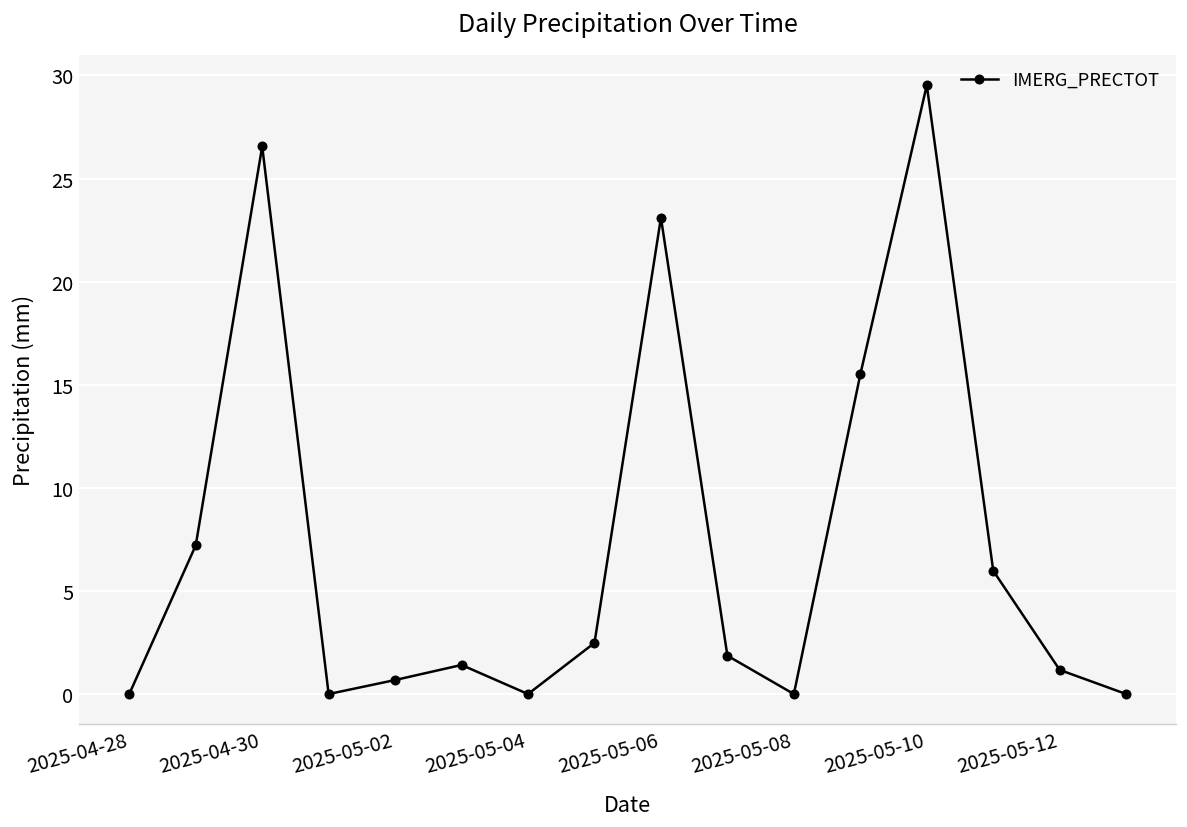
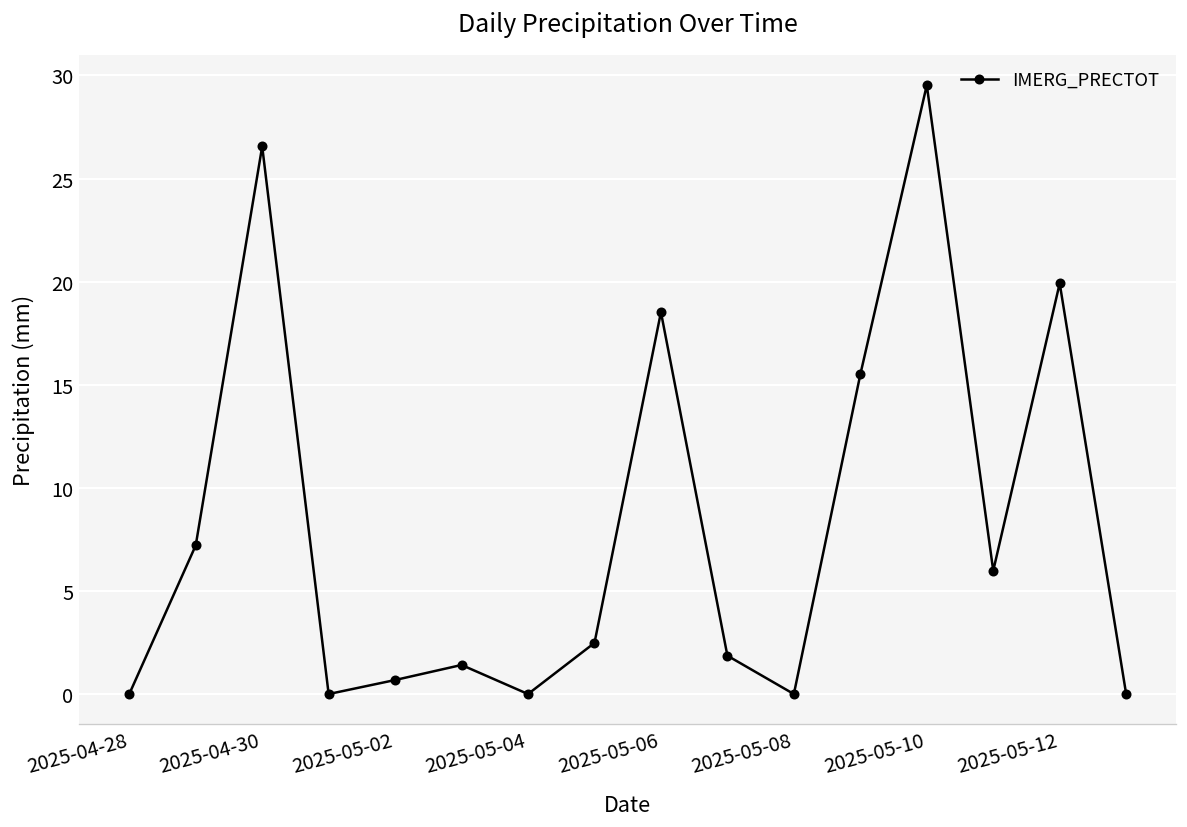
  {
    "2025-04-28": 0.0,
    "2025-04-30": 26.6,
    "2025-05-02": 0.7,
    "2025-05-04": 0.0,
-   "2025-05-06": 23.1,
+   "2025-05-06": 18.5,
    "2025-05-08": 0.0,
    "2025-05-10": 29.5,
-   "2025-05-12": 1.2
+   "2025-05-12": 19.9
  }
